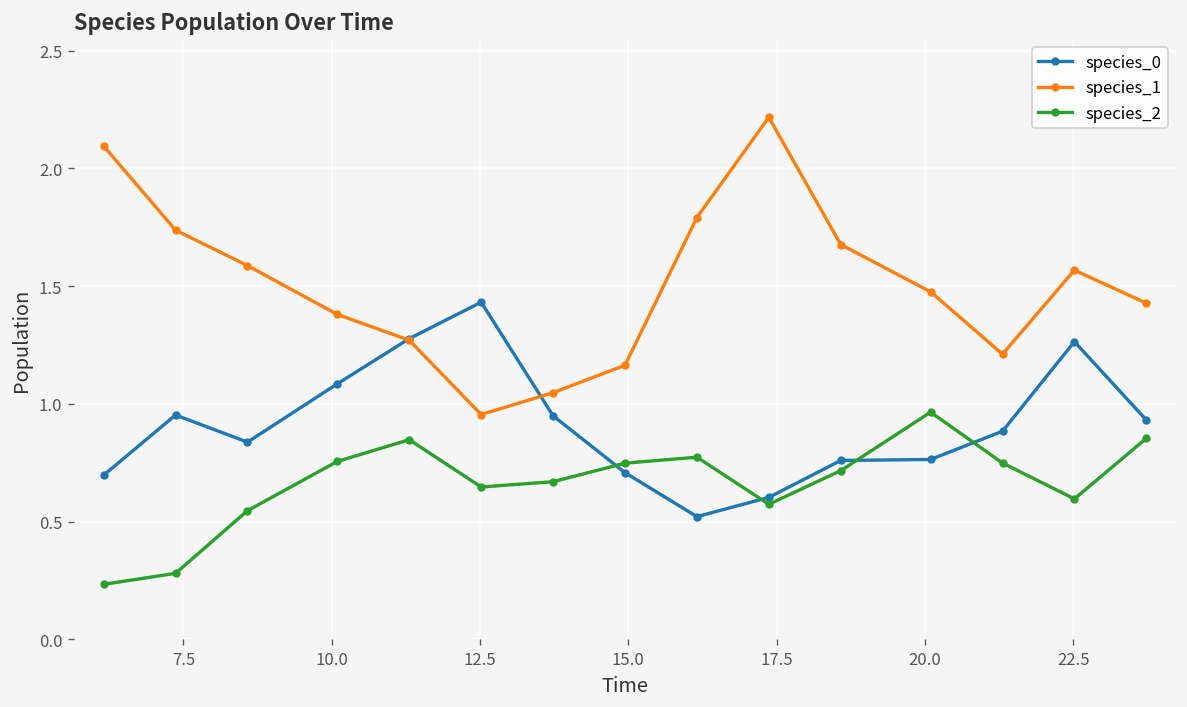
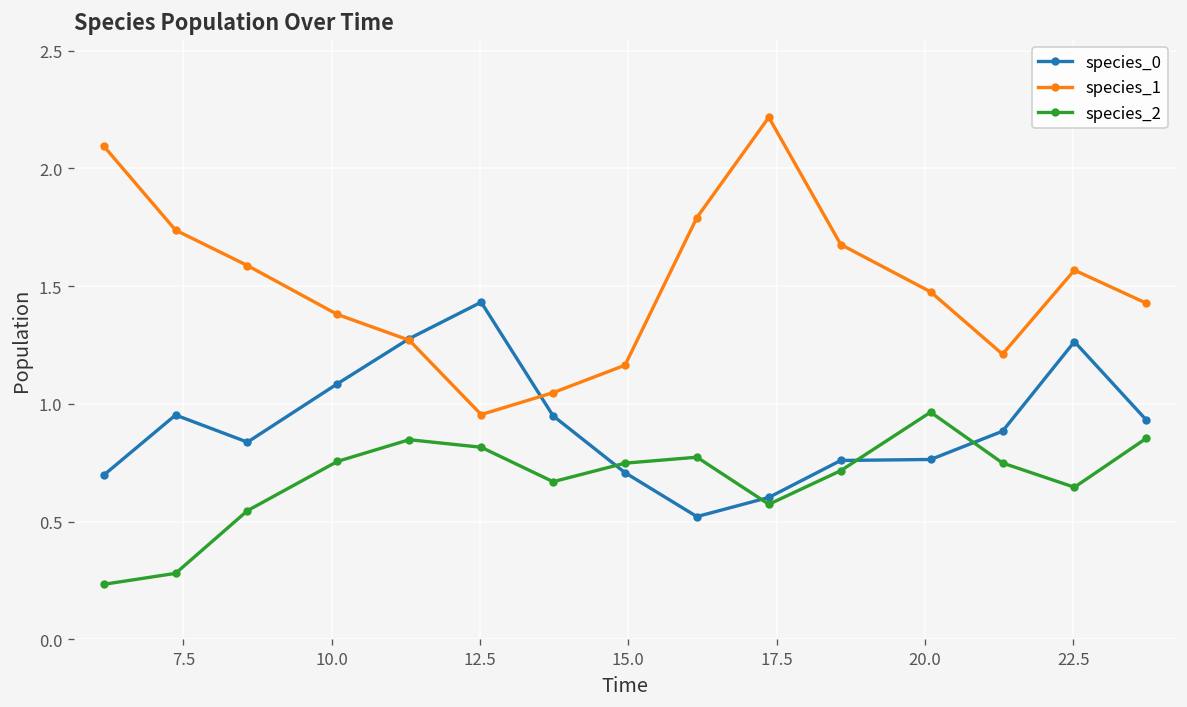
  {
    "species_0": {
      "12.5": 1.43,
      "22.5": 1.26
    },
    "species_1": {
      "12.5": 0.95,
      "22.5": 1.57
    },
    "species_2": {
-     "12.5": 0.65,
-     "22.5": 0.60
+     "12.5": 0.82,
+     "22.5": 0.65
    }
  }
